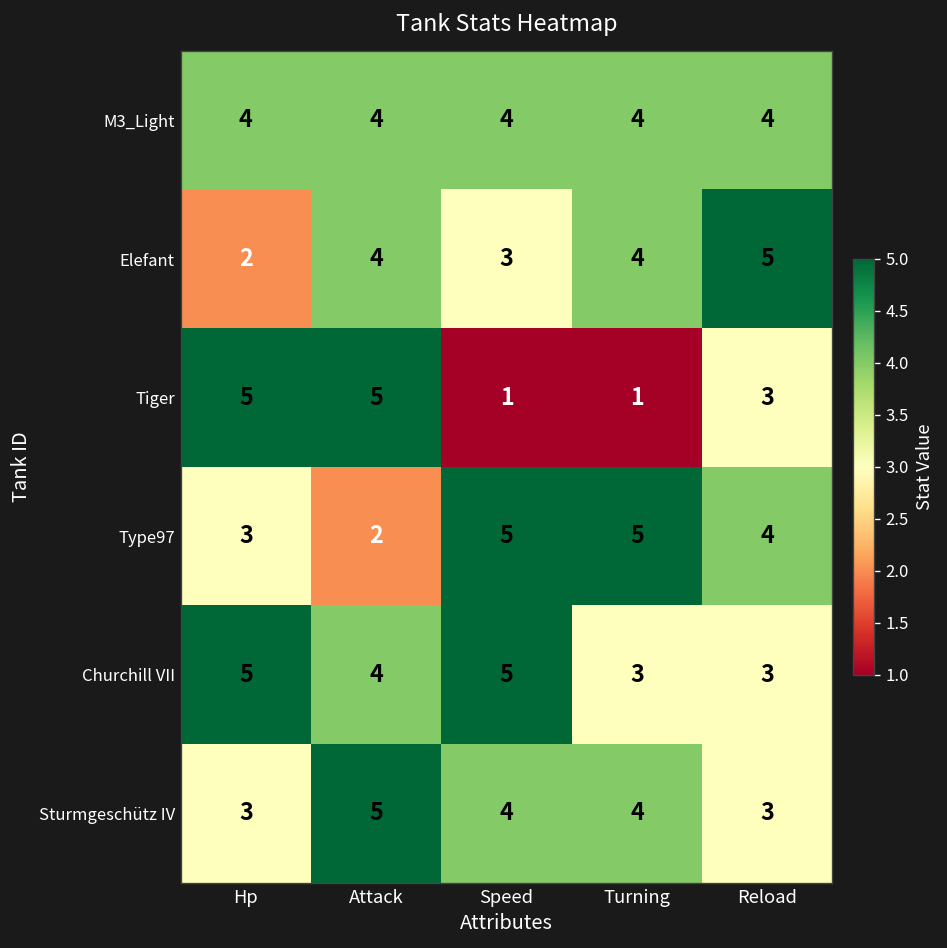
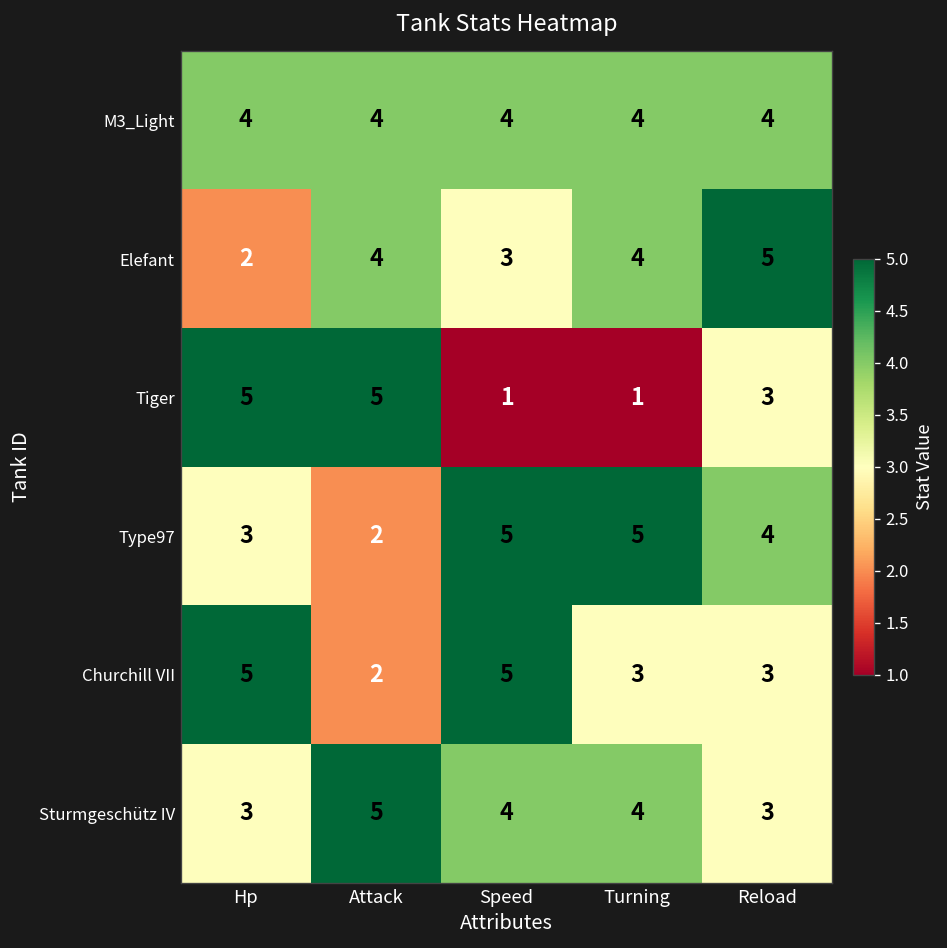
  {
    "M3_Light": {
      "Hp": 4,
      "Attack": 4,
      "Speed": 4,
      "Turning": 4,
      "Reload": 4
    },
    "Elefant": {
      "Hp": 2,
      "Attack": 4,
      "Speed": 3,
      "Turning": 4,
      "Reload": 5
    },
    "Tiger": {
      "Hp": 5,
      "Attack": 5,
      "Speed": 1,
      "Turning": 1,
      "Reload": 3
    },
    "Type97": {
      "Hp": 3,
      "Attack": 2,
      "Speed": 5,
      "Turning": 5,
      "Reload": 4
    },
    "Churchill VII": {
      "Hp": 5,
-     "Attack": 4,
+     "Attack": 2,
      "Speed": 5,
      "Turning": 3,
      "Reload": 3
    },
    "Sturmgeschütz IV": {
      "Hp": 3,
      "Attack": 5,
      "Speed": 4,
      "Turning": 4,
      "Reload": 3
    }
  }
